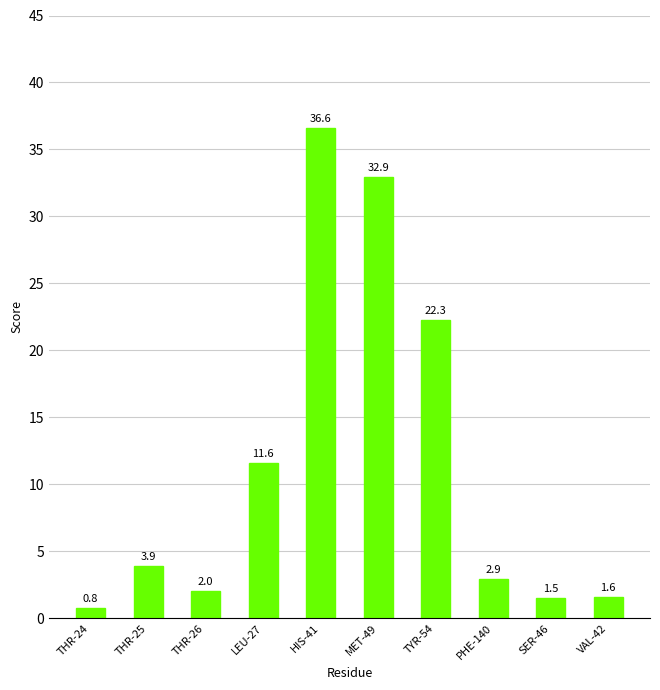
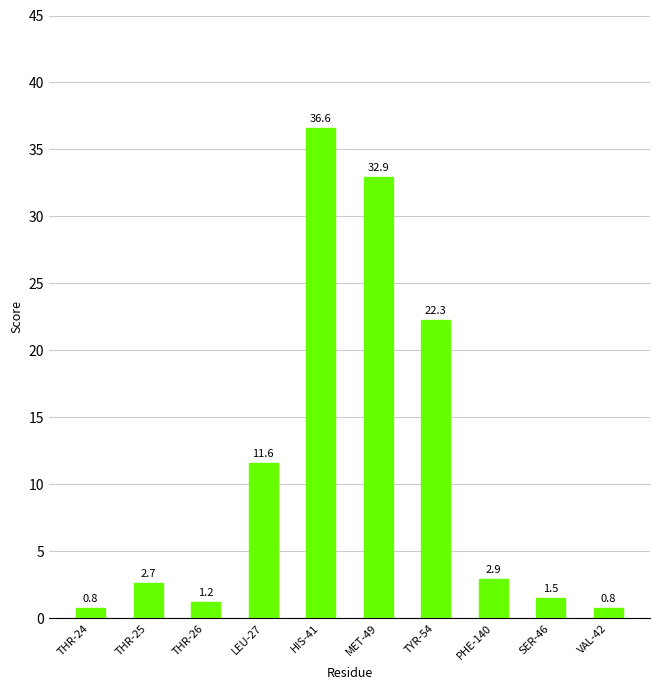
  {
    "THR-24": 0.8,
-   "THR-25": 3.9,
-   "THR-26": 2.0,
+   "THR-25": 2.7,
+   "THR-26": 1.2,
    "LEU-27": 11.6,
    "HIS-41": 36.6,
    "MET-49": 32.9,
    "TYR-54": 22.3,
    "PHE-140": 2.9,
    "SER-46": 1.5,
-   "VAL-42": 1.6
+   "VAL-42": 0.8
  }
